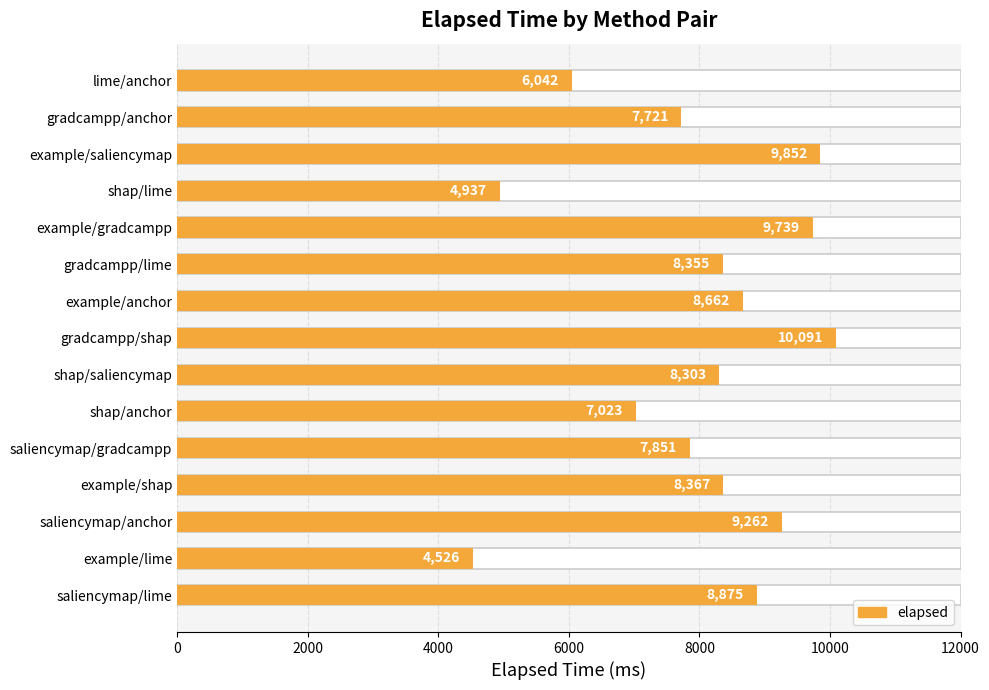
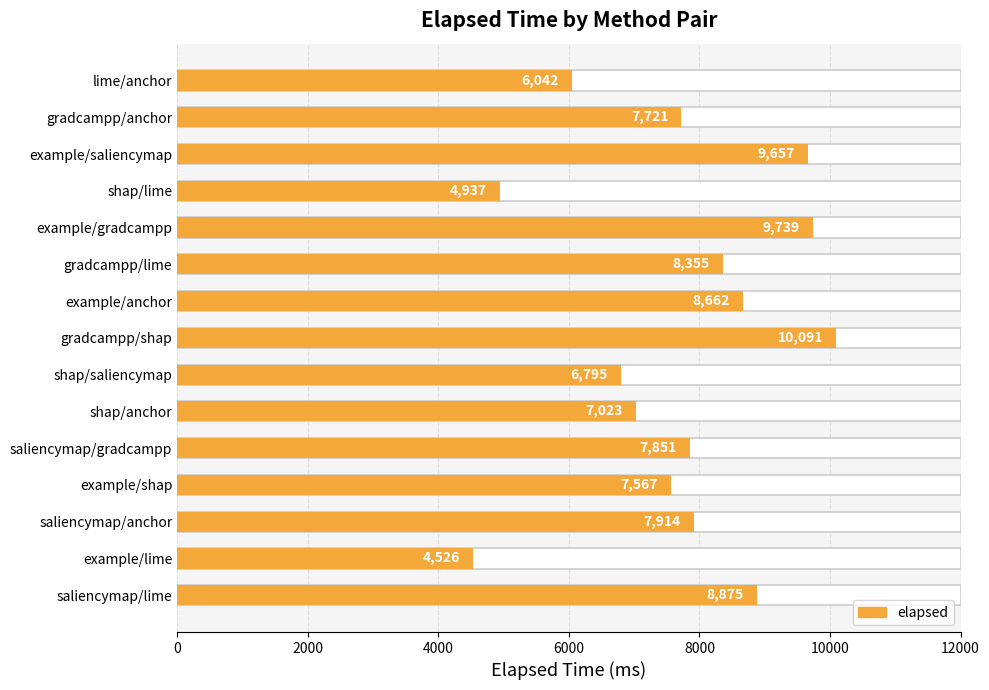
  {
    "elapsed": {
-     "example/saliencymap": "9,852",
-     "shap/saliencymap": "8,303",
-     "example/shap": "8,367",
-     "saliencymap/anchor": "9,262"
+     "example/saliencymap": "9,657",
+     "shap/saliencymap": "6,795",
+     "example/shap": "7,567",
+     "saliencymap/anchor": "7,914"
    }
  }
